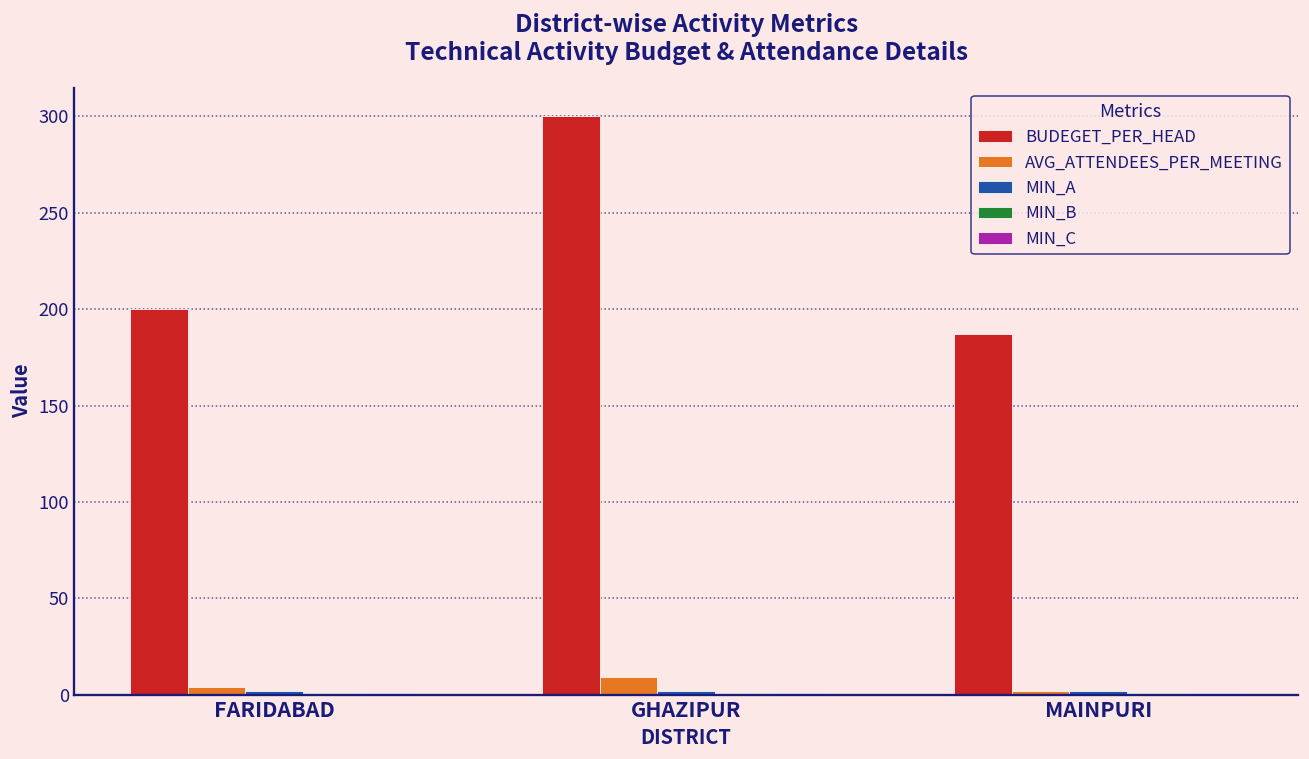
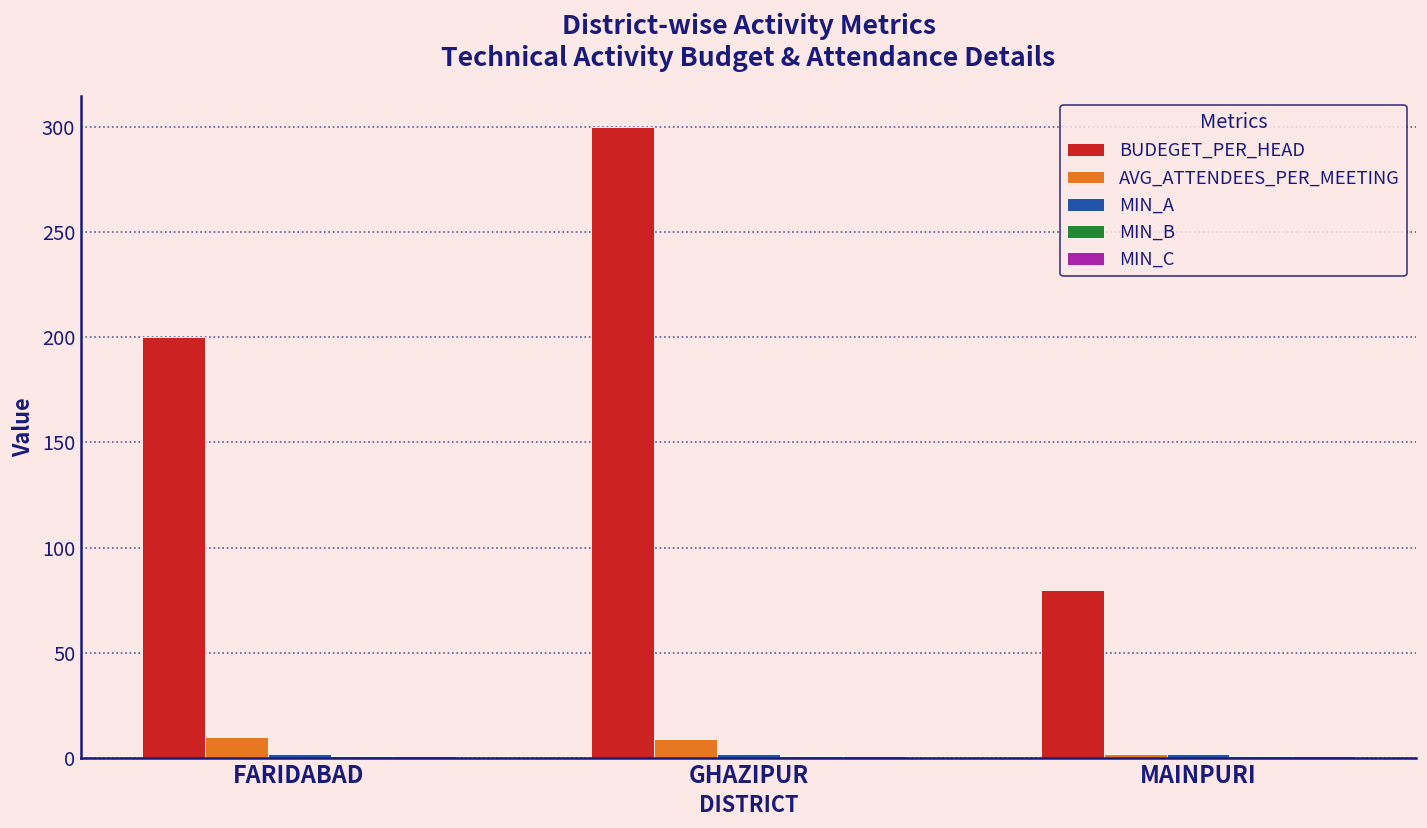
  {
    "BUDEGET_PER_HEAD": {
      "FARIDABAD": 200,
      "GHAZIPUR": 300,
-     "MAINPURI": 187
+     "MAINPURI": 80
    },
    "AVG_ATTENDEES_PER_MEETING": {
-     "FARIDABAD": 4,
+     "FARIDABAD": 10,
      "GHAZIPUR": 9,
      "MAINPURI": 2
    },
    "MIN_A": {
      "FARIDABAD": 2,
      "GHAZIPUR": 2,
      "MAINPURI": 2
    }
  }
